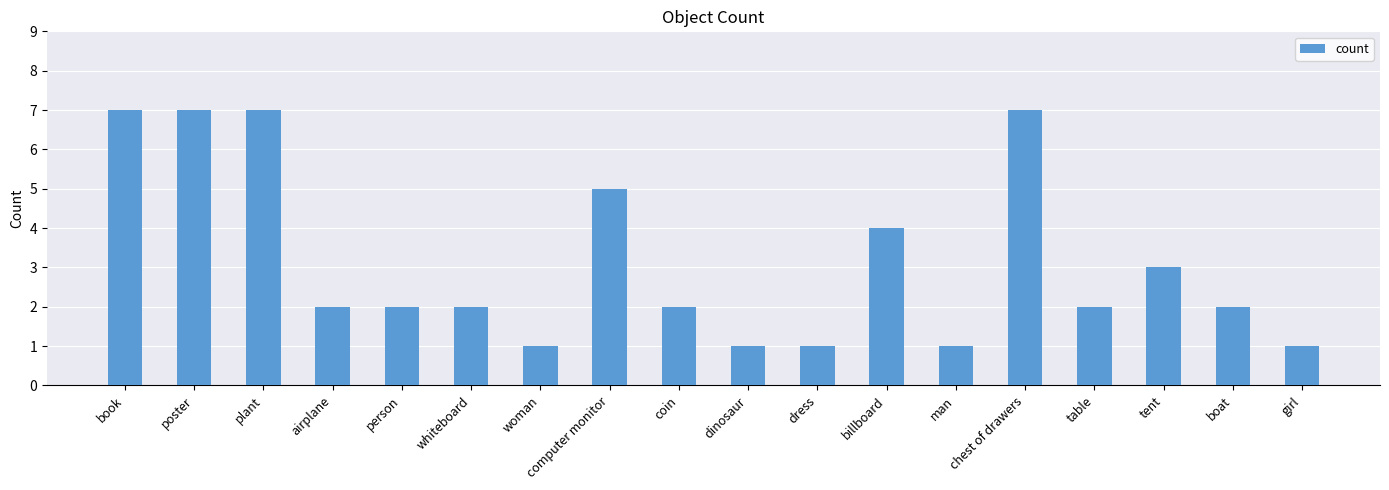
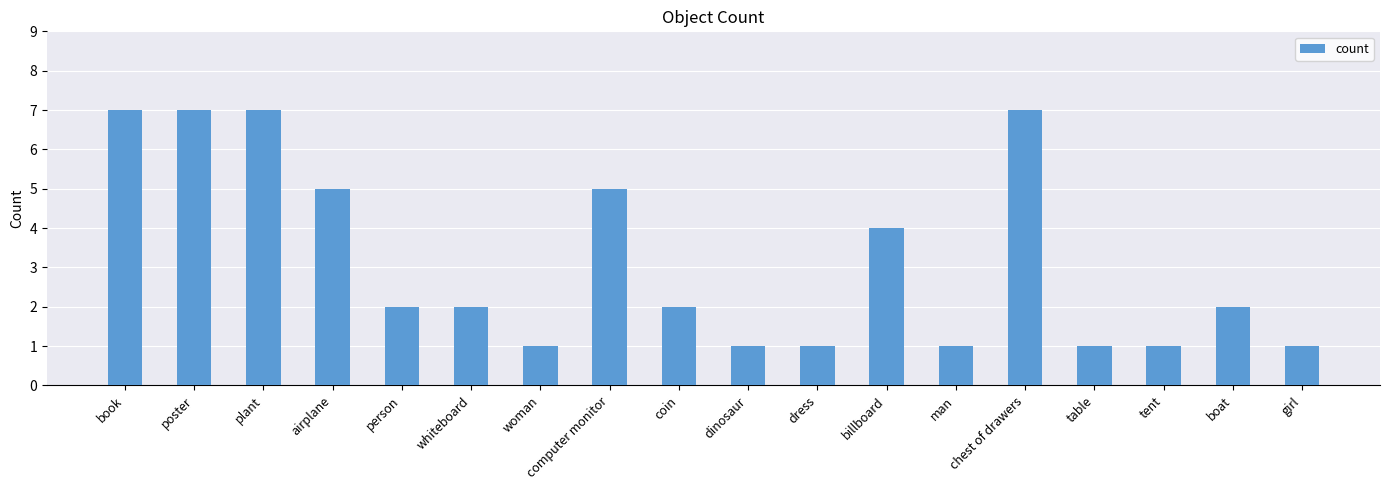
  {
    "book": 7,
    "poster": 7,
    "plant": 7,
-   "airplane": 2,
+   "airplane": 5,
    "person": 2,
    "whiteboard": 2,
    "woman": 1,
    "computer monitor": 5,
    "coin": 2,
    "dinosaur": 1,
    "dress": 1,
    "billboard": 4,
    "man": 1,
    "chest of drawers": 7,
-   "table": 2,
-   "tent": 3,
+   "table": 1,
+   "tent": 1,
    "boat": 2,
    "girl": 1
  }
